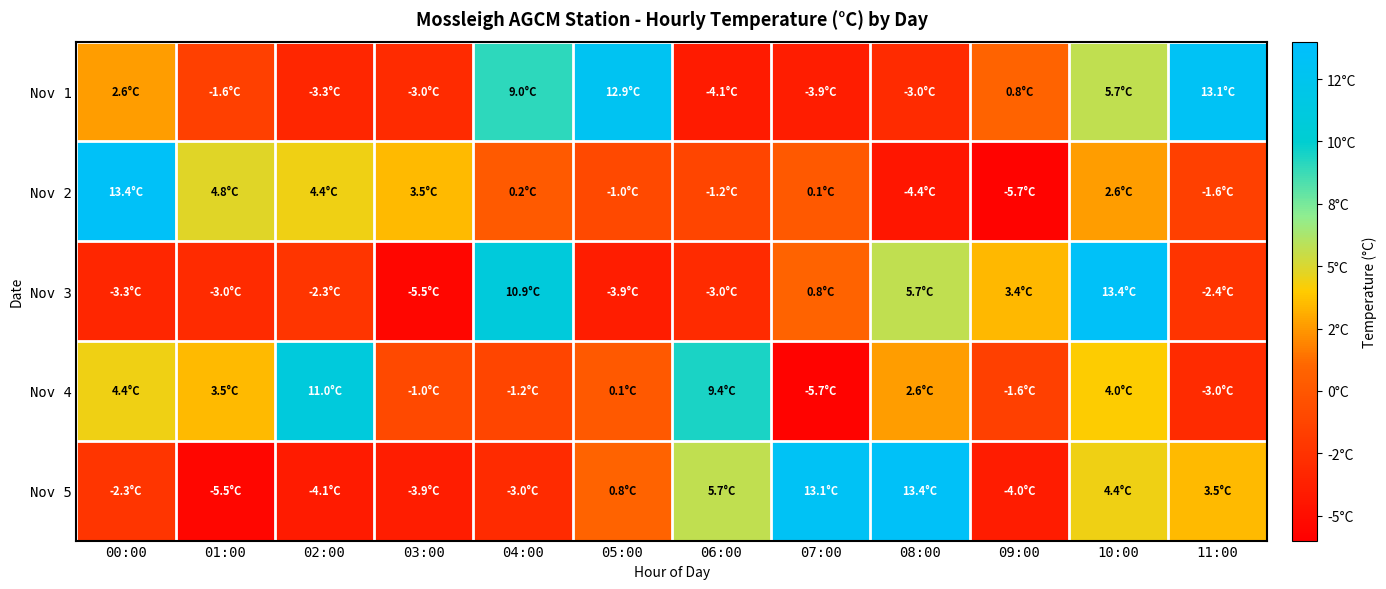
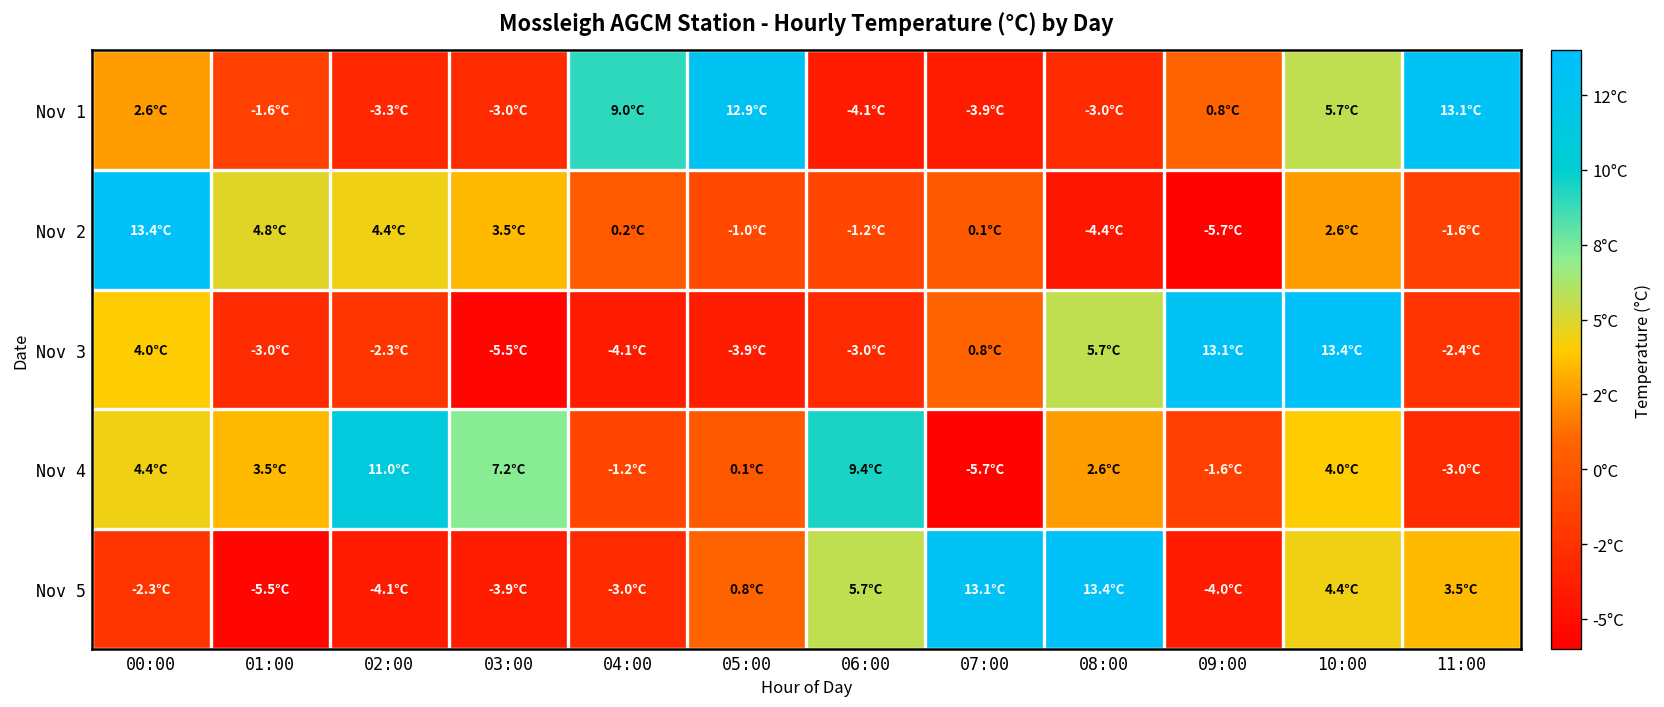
  {
    "Nov 1": {
      "00:00": "2.6°C",
      "01:00": "-1.6°C",
      "02:00": "-3.3°C",
      "03:00": "-3.0°C",
      "04:00": "9.0°C",
      "05:00": "12.9°C",
      "06:00": "-4.1°C",
      "07:00": "-3.9°C",
      "08:00": "-3.0°C",
      "09:00": "0.8°C",
      "10:00": "5.7°C",
      "11:00": "13.1°C"
    },
    "Nov 2": {
      "00:00": "13.4°C",
      "01:00": "4.8°C",
      "02:00": "4.4°C",
      "03:00": "3.5°C",
      "04:00": "0.2°C",
      "05:00": "-1.0°C",
      "06:00": "-1.2°C",
      "07:00": "0.1°C",
      "08:00": "-4.4°C",
      "09:00": "-5.7°C",
      "10:00": "2.6°C",
      "11:00": "-1.6°C"
    },
    "Nov 3": {
-     "00:00": "-3.3°C",
+     "00:00": "4.0°C",
      "01:00": "-3.0°C",
      "02:00": "-2.3°C",
      "03:00": "-5.5°C",
-     "04:00": "10.9°C",
+     "04:00": "-4.1°C",
      "05:00": "-3.9°C",
      "06:00": "-3.0°C",
      "07:00": "0.8°C",
      "08:00": "5.7°C",
-     "09:00": "3.4°C",
+     "09:00": "13.1°C",
      "10:00": "13.4°C",
      "11:00": "-2.4°C"
    },
    "Nov 4": {
      "00:00": "4.4°C",
      "01:00": "3.5°C",
      "02:00": "11.0°C",
-     "03:00": "-1.0°C",
+     "03:00": "7.2°C",
      "04:00": "-1.2°C",
      "05:00": "0.1°C",
      "06:00": "9.4°C",
      "07:00": "-5.7°C",
      "08:00": "2.6°C",
      "09:00": "-1.6°C",
      "10:00": "4.0°C",
      "11:00": "-3.0°C"
    },
    "Nov 5": {
      "00:00": "-2.3°C",
      "01:00": "-5.5°C",
      "02:00": "-4.1°C",
      "03:00": "-3.9°C",
      "04:00": "-3.0°C",
      "05:00": "0.8°C",
      "06:00": "5.7°C",
      "07:00": "13.1°C",
      "08:00": "13.4°C",
      "09:00": "-4.0°C",
      "10:00": "4.4°C",
      "11:00": "3.5°C"
    }
  }
